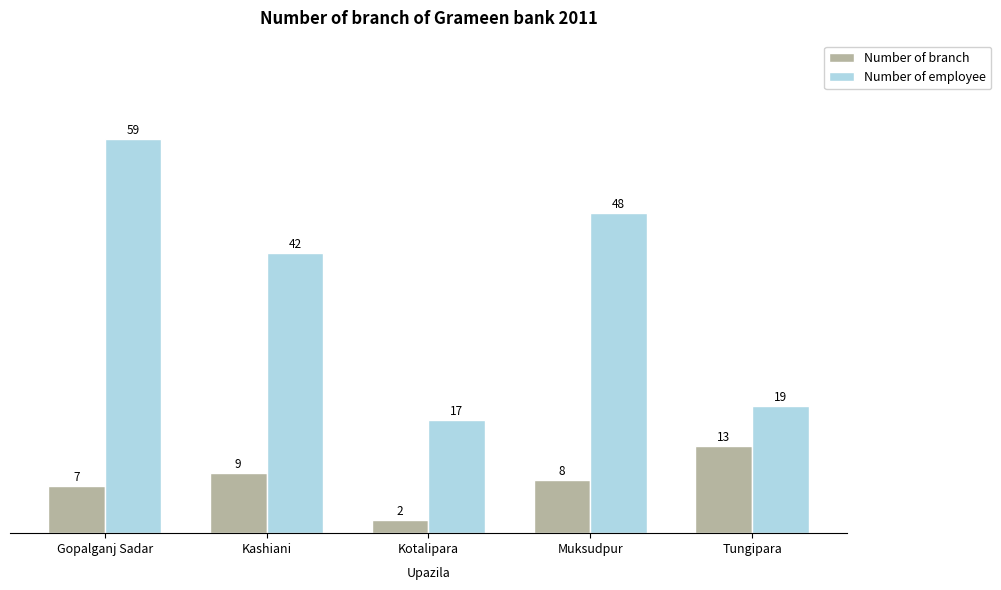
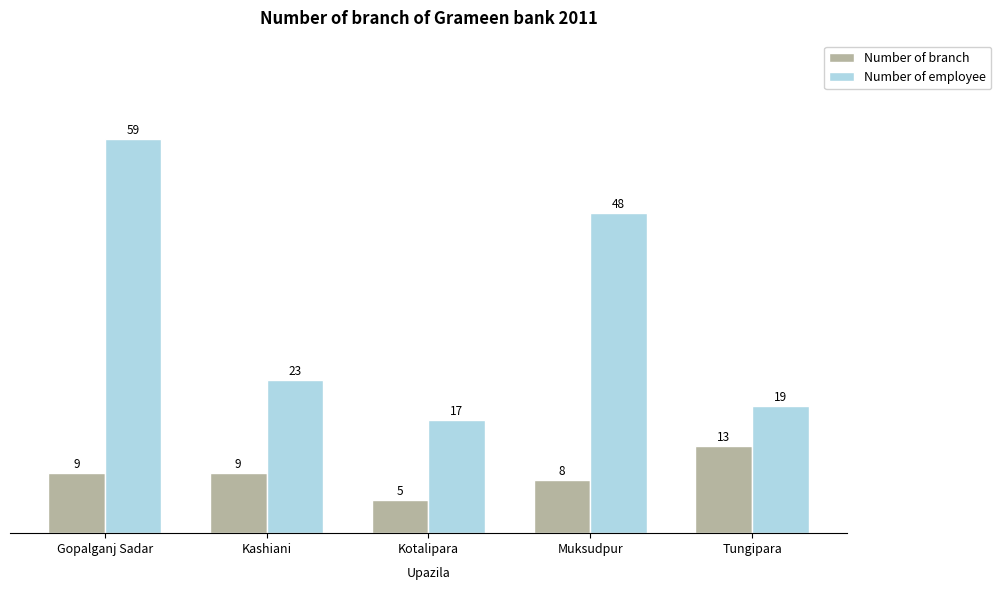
  {
    "Number of branch": {
-     "Gopalganj Sadar": 7,
+     "Gopalganj Sadar": 9,
      "Kashiani": 9,
-     "Kotalipara": 2,
+     "Kotalipara": 5,
      "Muksudpur": 8,
      "Tungipara": 13
    },
    "Number of employee": {
      "Gopalganj Sadar": 59,
-     "Kashiani": 42,
+     "Kashiani": 23,
      "Kotalipara": 17,
      "Muksudpur": 48,
      "Tungipara": 19
    }
  }
